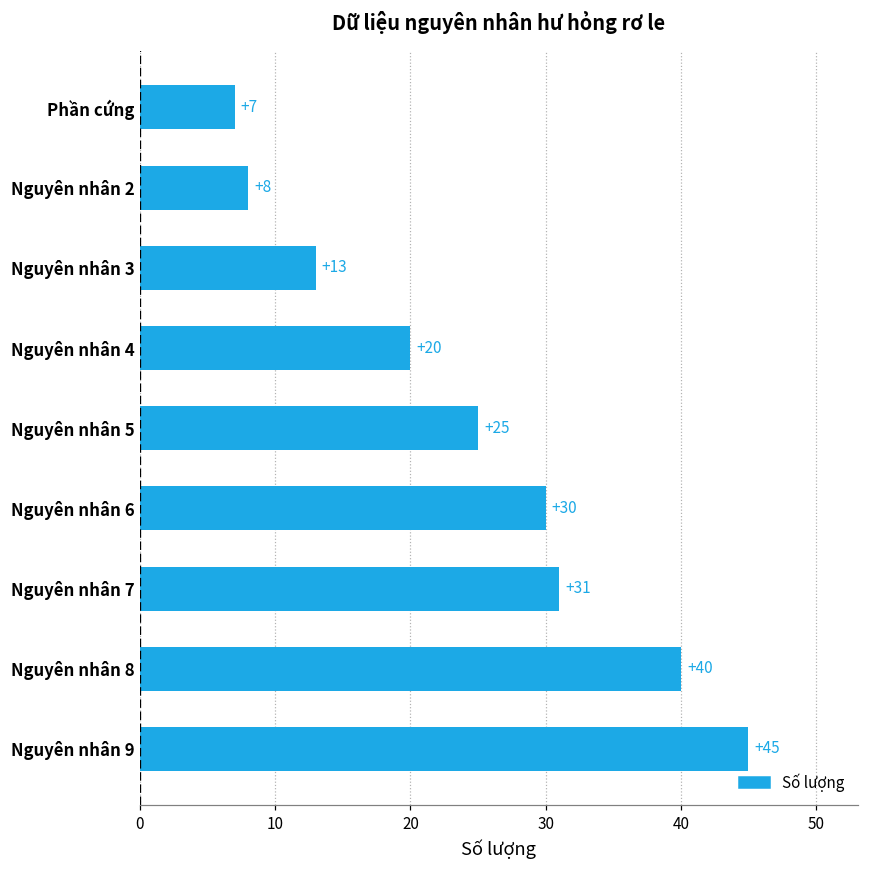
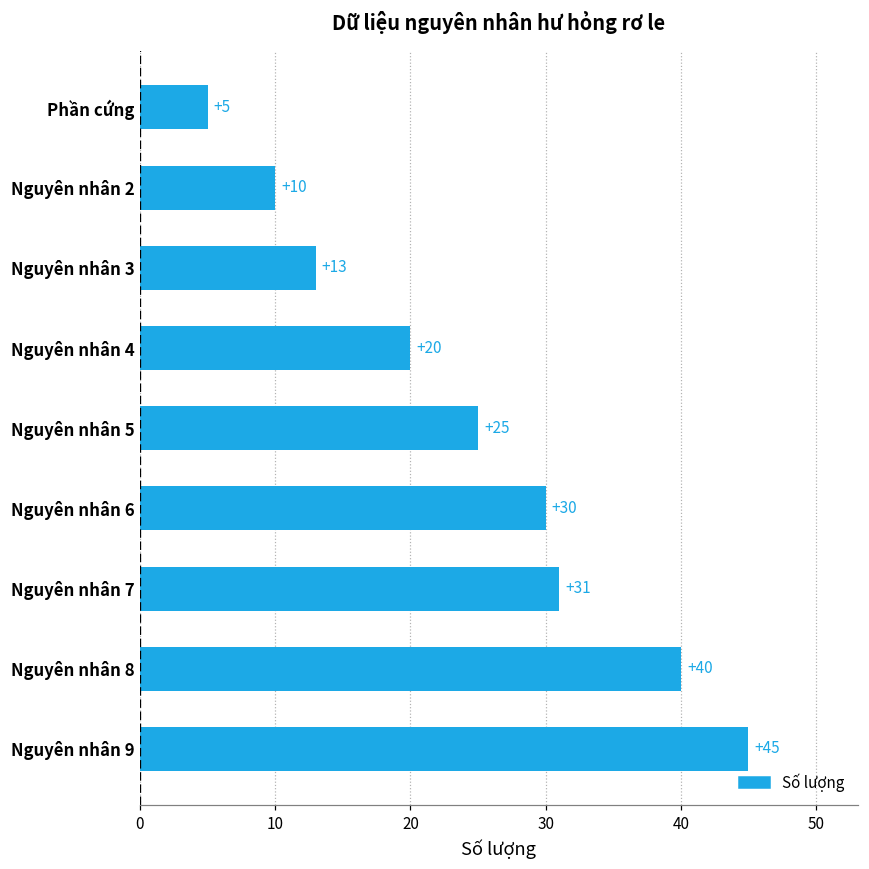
  {
-   "Phần cứng": "+7",
-   "Nguyên nhân 2": "+8",
+   "Phần cứng": "+5",
+   "Nguyên nhân 2": "+10",
    "Nguyên nhân 3": "+13",
    "Nguyên nhân 4": "+20",
    "Nguyên nhân 5": "+25",
    "Nguyên nhân 6": "+30",
    "Nguyên nhân 7": "+31",
    "Nguyên nhân 8": "+40",
    "Nguyên nhân 9": "+45"
  }
